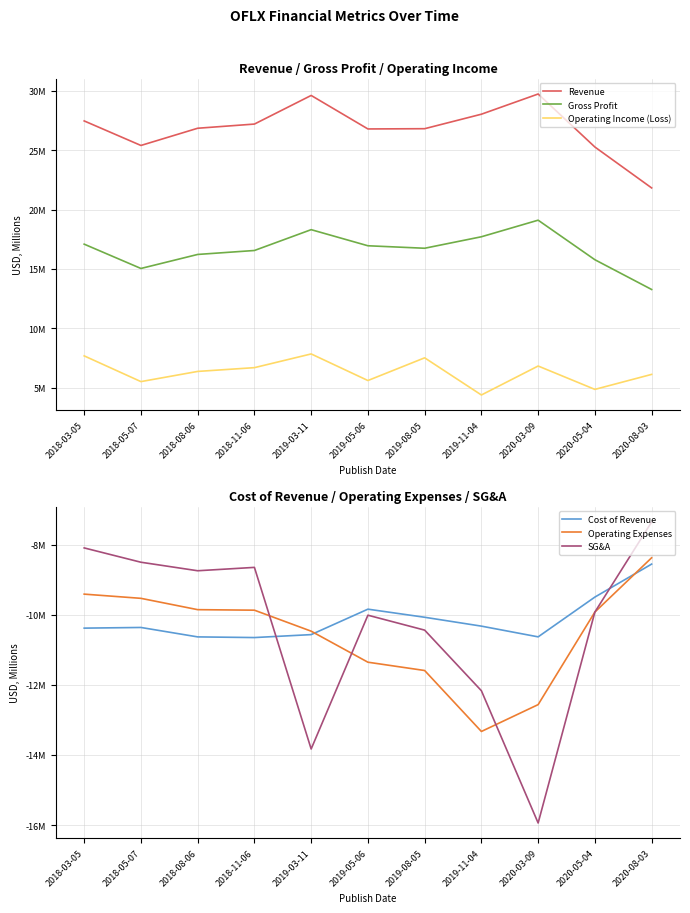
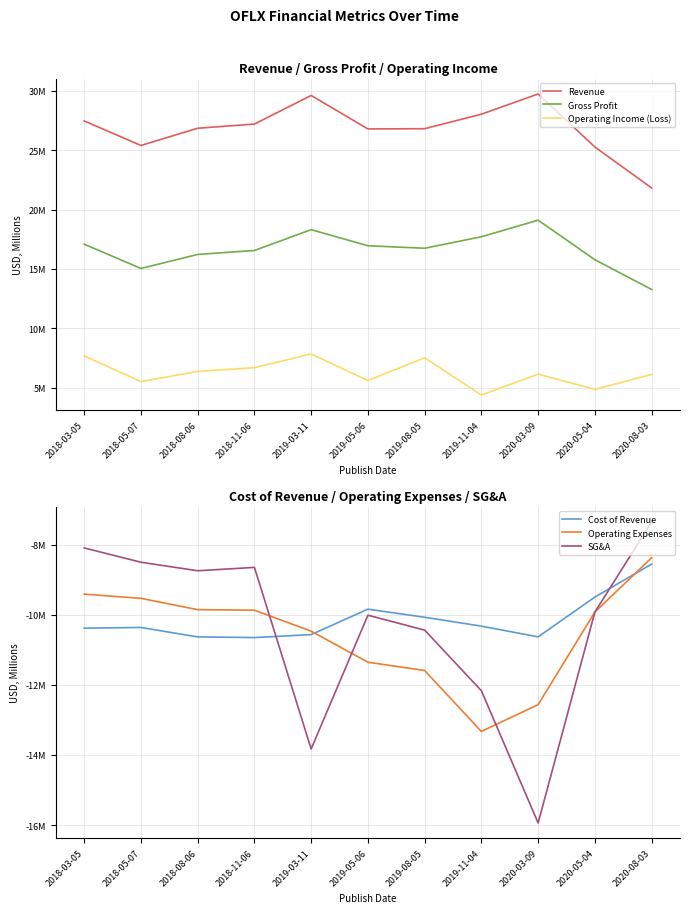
  {
    "Revenue / Gross Profit / Operating Income": {
      "Revenue": {
        "2018-03-05": 27500000,
        "2018-05-07": 25400000,
        "2018-08-06": 26800000,
        "2018-11-06": 27200000,
        "2019-03-11": 29600000,
        "2019-05-06": 26800000,
        "2019-08-05": 26800000,
        "2019-11-04": 28000000,
        "2020-03-09": 29700000,
        "2020-05-04": 25300000,
        "2020-08-03": 21800000
      },
      "Gross Profit": {
        "2018-03-05": 17100000,
        "2018-05-07": 15000000,
        "2018-08-06": 16200000,
        "2018-11-06": 16500000,
        "2019-03-11": 18300000,
        "2019-05-06": 16900000,
        "2019-08-05": 16700000,
        "2019-11-04": 17700000,
        "2020-03-09": 19100000,
        "2020-05-04": 15800000,
        "2020-08-03": 13300000
      },
      "Operating Income (Loss)": {
        "2018-03-05": 7700000,
        "2018-05-07": 5500000,
        "2018-08-06": 6400000,
        "2018-11-06": 6700000,
        "2019-03-11": 7800000,
        "2019-05-06": 5600000,
        "2019-08-05": 7500000,
        "2019-11-04": 4400000,
-       "2020-03-09": 6800000,
+       "2020-03-09": 6100000,
        "2020-05-04": 4800000,
        "2020-08-03": 6100000
      }
    },
    "Cost of Revenue / Operating Expenses / SG&A": {
      "Cost of Revenue": {
        "2018-03-05": -10400000,
        "2018-05-07": -10400000,
        "2018-08-06": -10600000,
        "2018-11-06": -10700000,
        "2019-03-11": -10600000,
        "2019-05-06": -9800000,
        "2019-08-05": -10100000,
        "2019-11-04": -10300000,
        "2020-03-09": -10600000,
        "2020-05-04": -9500000,
        "2020-08-03": -8600000
      },
      "Operating Expenses": {
        "2018-03-05": -9400000,
        "2018-05-07": -9500000,
        "2018-08-06": -9900000,
        "2018-11-06": -9900000,
        "2019-03-11": -10500000,
        "2019-05-06": -11400000,
        "2019-08-05": -11600000,
        "2019-11-04": -13300000,
        "2020-03-09": -12600000,
        "2020-08-03": -8400000
      },
      "SG&A": {
        "2018-03-05": -8100000,
        "2018-05-07": -8500000,
        "2018-08-06": -8700000,
        "2018-11-06": -8700000,
        "2019-03-11": -13800000,
        "2019-05-06": -10000000,
        "2019-08-05": -10400000,
        "2019-11-04": -12200000,
        "2020-03-09": -15900000
      }
    }
  }
